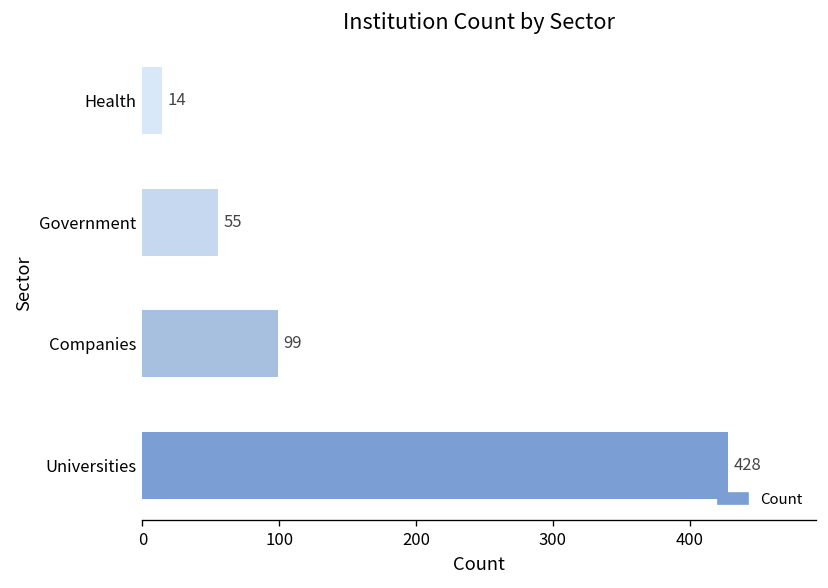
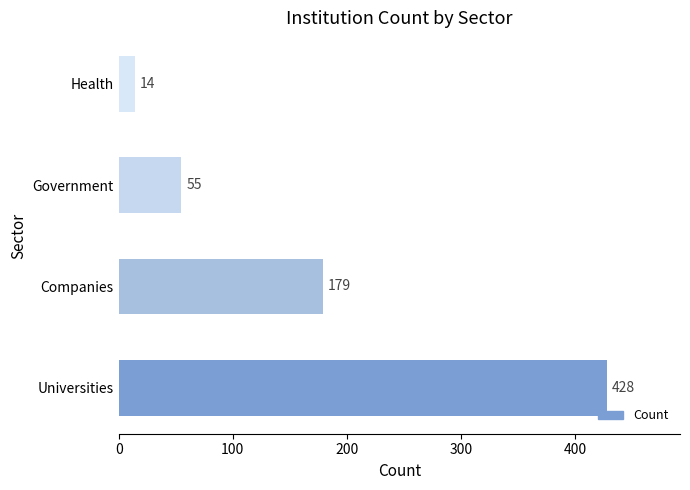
  {
    "Health": 14,
    "Government": 55,
-   "Companies": 99,
+   "Companies": 179,
    "Universities": 428
  }
